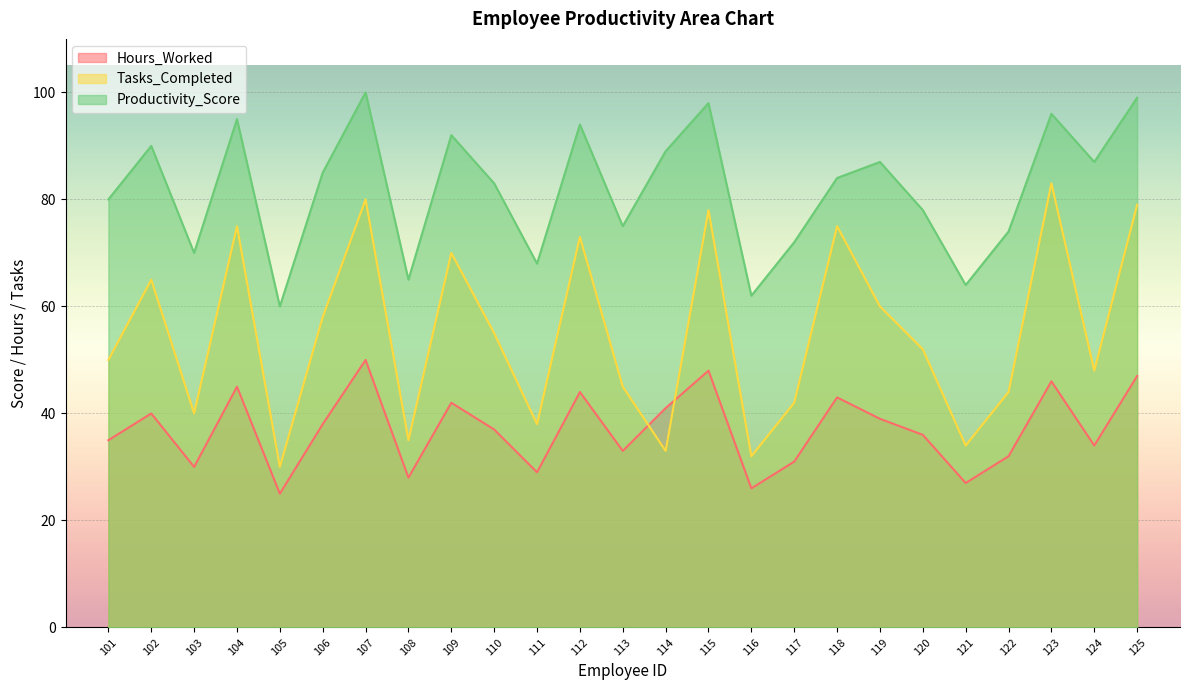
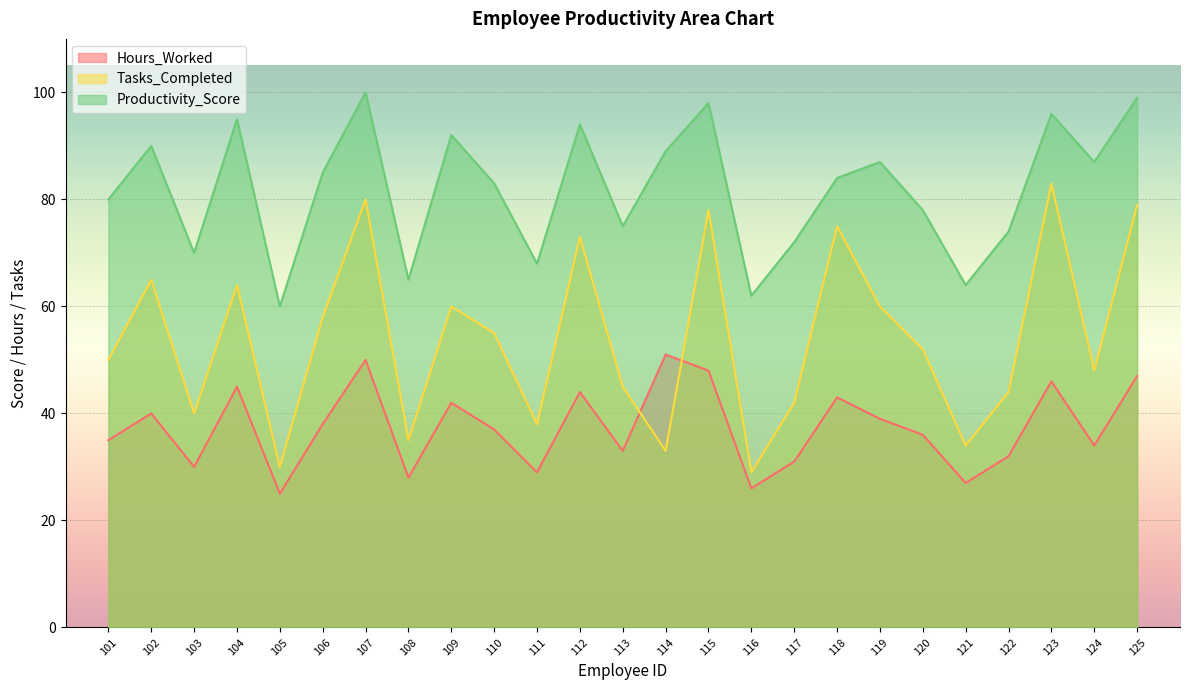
  {
    "Hours_Worked": {
      "101": 35,
      "102": 40,
      "103": 30,
      "104": 45,
      "105": 25,
      "106": 38,
      "107": 50,
      "108": 28,
      "109": 42,
      "110": 37,
      "111": 29,
      "112": 44,
      "113": 33,
-     "114": 41,
+     "114": 51,
      "115": 48,
      "116": 26,
      "117": 31,
      "118": 43,
      "119": 39,
      "120": 36,
      "121": 27,
      "122": 32,
      "123": 46,
      "124": 34,
      "125": 47
    },
    "Tasks_Completed": {
      "101": 50,
      "102": 65,
      "103": 40,
-     "104": 75,
+     "104": 64,
      "105": 30,
      "106": 58,
      "107": 80,
      "108": 35,
-     "109": 70,
+     "109": 60,
      "110": 55,
      "111": 38,
      "112": 73,
      "113": 45,
      "114": 33,
      "115": 78,
-     "116": 32,
+     "116": 29,
      "117": 42,
      "118": 75,
      "119": 60,
      "120": 52,
      "121": 34,
      "122": 44,
      "123": 83,
      "124": 48,
      "125": 79
    },
    "Productivity_Score": {
      "101": 80,
      "102": 90,
      "103": 70,
      "104": 95,
      "105": 60,
      "106": 85,
      "107": 100,
      "108": 65,
      "109": 92,
      "110": 83,
      "111": 68,
      "112": 94,
      "113": 75,
      "114": 89,
      "115": 98,
      "116": 62,
      "117": 72,
      "118": 84,
      "119": 87,
      "120": 78,
      "121": 64,
      "122": 74,
      "123": 96,
      "124": 87,
      "125": 99
    }
  }
